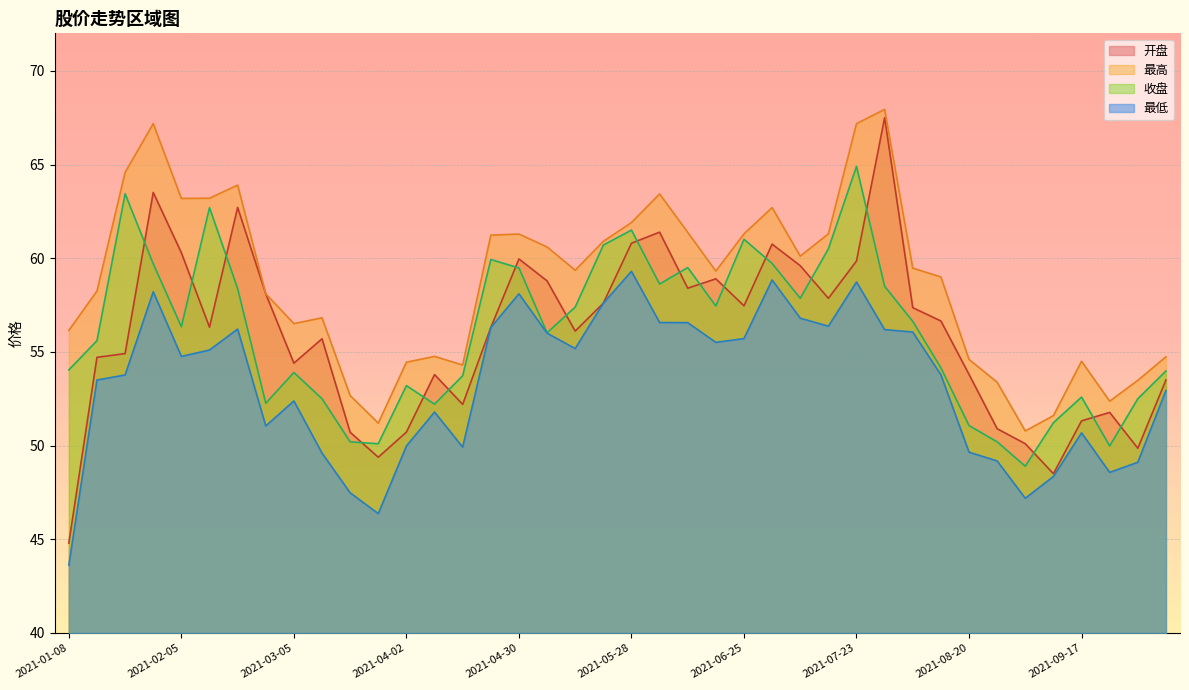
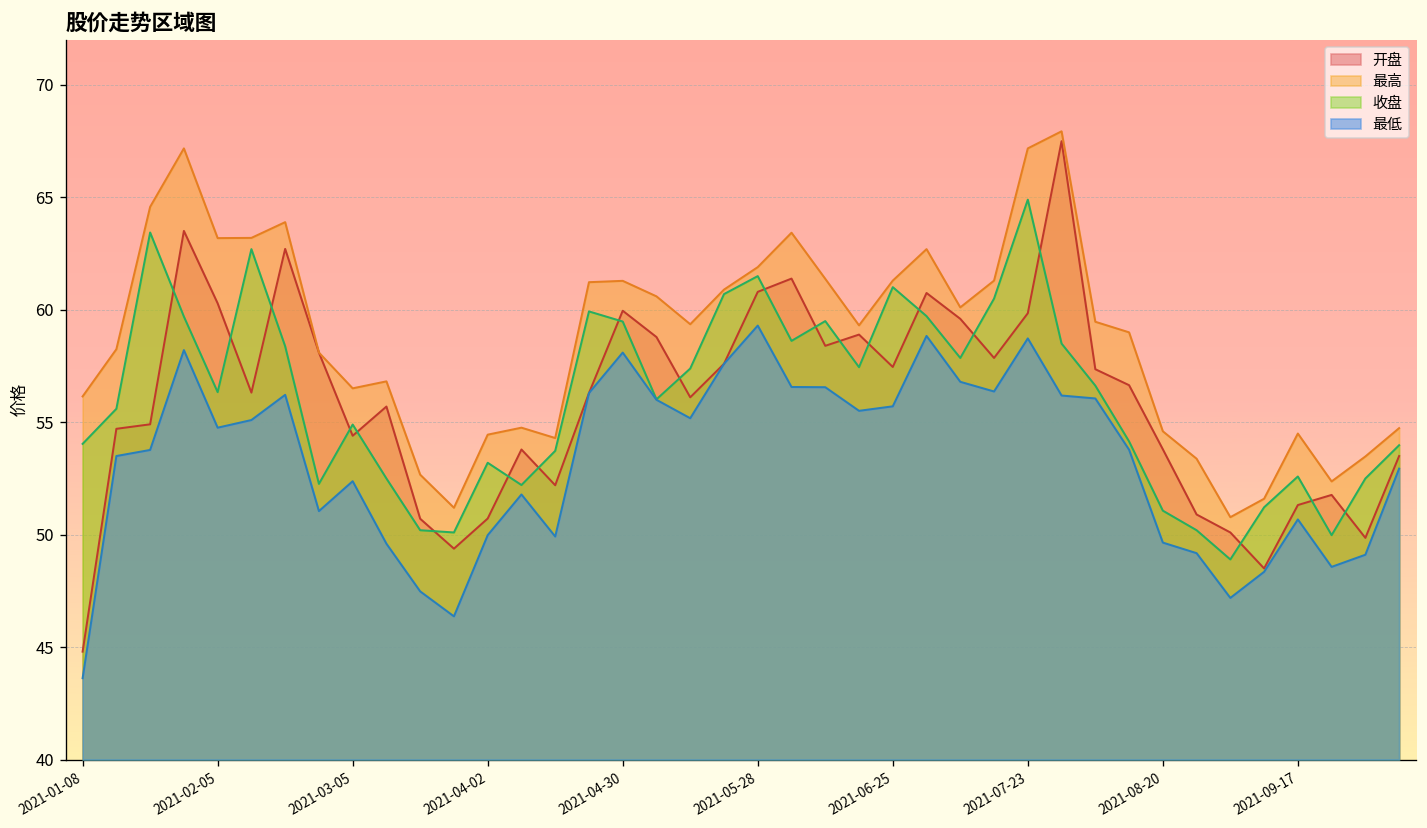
  {
    "开盘": {
      "2021-01-08": 44.8,
      "2021-02-05": 60.3,
      "2021-03-05": 54.4,
      "2021-04-02": 50.7,
      "2021-04-30": 60.0,
      "2021-05-28": 60.8,
      "2021-06-25": 57.5,
      "2021-07-23": 59.9,
      "2021-08-20": 53.8,
      "2021-09-17": 51.3
    },
    "最高": {
      "2021-01-08": 56.2,
      "2021-02-05": 63.2,
      "2021-03-05": 56.5,
      "2021-04-02": 54.5,
      "2021-04-30": 61.3,
      "2021-05-28": 61.9,
      "2021-06-25": 61.3,
      "2021-07-23": 67.2,
      "2021-08-20": 54.6,
      "2021-09-17": 54.5
    },
    "收盘": {
      "2021-01-08": 54.0,
      "2021-02-05": 56.3,
-     "2021-03-05": 53.9,
+     "2021-03-05": 54.9,
      "2021-04-02": 53.2,
      "2021-04-30": 59.5,
      "2021-05-28": 61.5,
      "2021-06-25": 61.0,
      "2021-07-23": 64.9,
      "2021-08-20": 51.1,
      "2021-09-17": 52.6
    },
    "最低": {
      "2021-01-08": 43.6,
      "2021-02-05": 54.8,
      "2021-03-05": 52.4,
      "2021-04-02": 50.0,
      "2021-04-30": 58.1,
      "2021-05-28": 59.3,
      "2021-06-25": 55.7,
      "2021-07-23": 58.7,
      "2021-08-20": 49.7,
      "2021-09-17": 50.7
    }
  }
